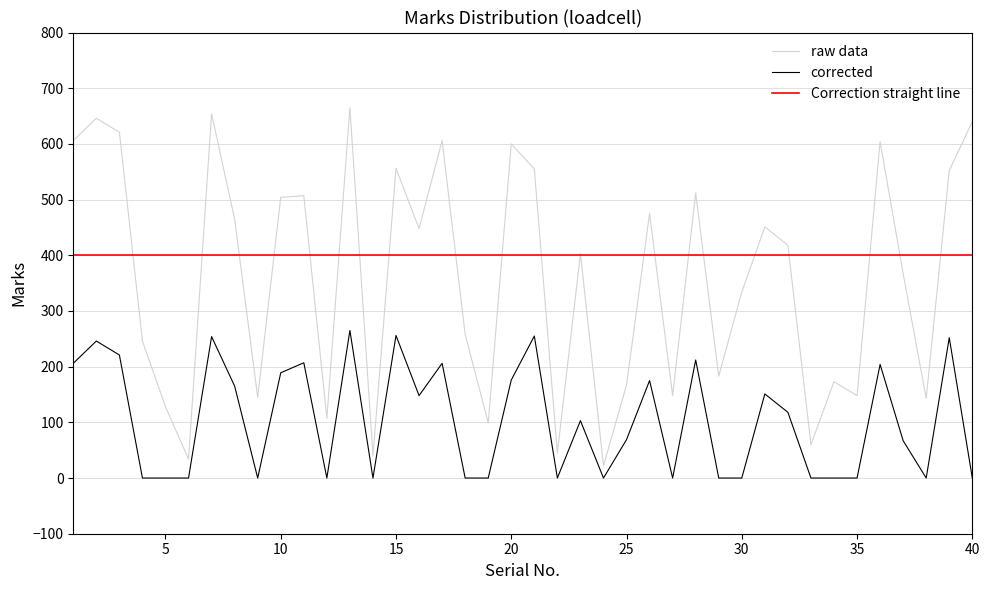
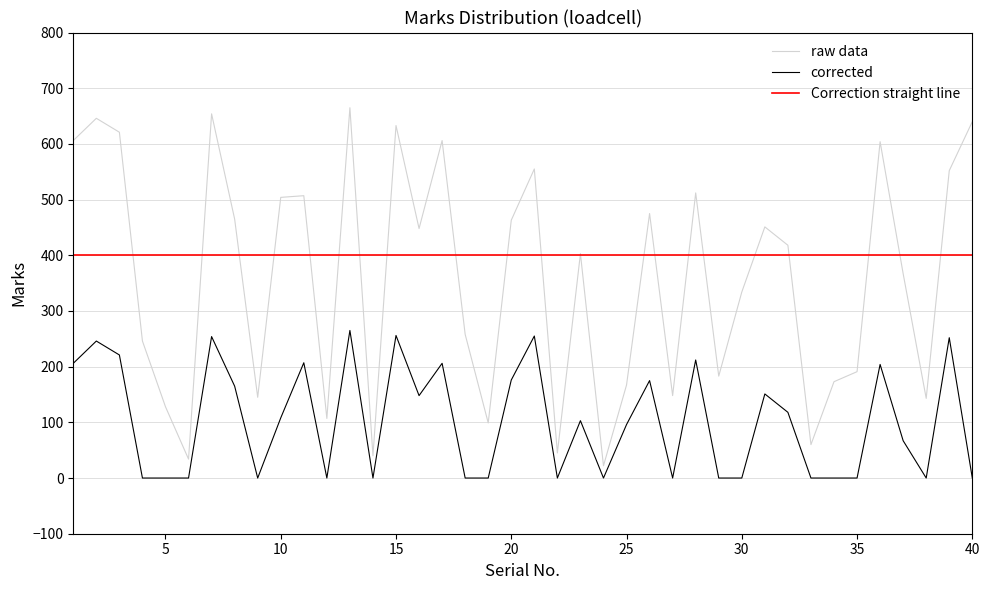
  {
    "raw data": {
      "5": 130,
      "10": 500,
-     "15": 560,
-     "20": 600,
+     "15": 630,
+     "20": 460,
      "25": 170,
      "30": 330,
-     "35": 150,
+     "35": 190,
      "40": 640
    },
    "corrected": {
      "5": 0,
-     "10": 190,
+     "10": 110,
      "15": 260,
      "20": 180,
-     "25": 70,
+     "25": 100,
      "30": 0,
      "35": 0,
      "40": 0
    }
  }
